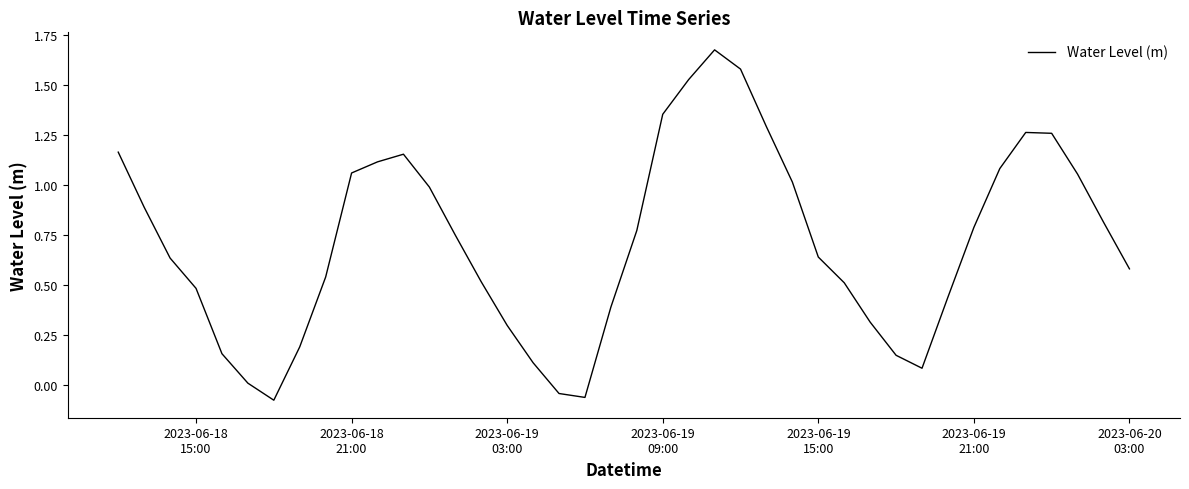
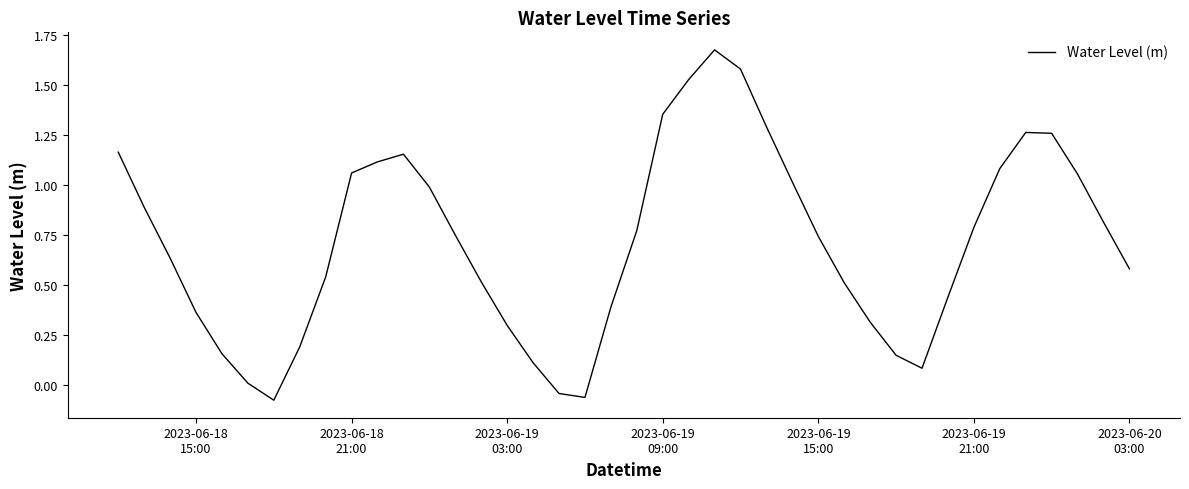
  {
-   "2023-06-18 15:00": 0.48,
+   "2023-06-18 15:00": 0.36,
    "2023-06-18 21:00": 1.06,
    "2023-06-19 03:00": 0.30,
    "2023-06-19 09:00": 1.35,
-   "2023-06-19 15:00": 0.64,
+   "2023-06-19 15:00": 0.74,
    "2023-06-19 21:00": 0.79,
    "2023-06-20 03:00": 0.58
  }
